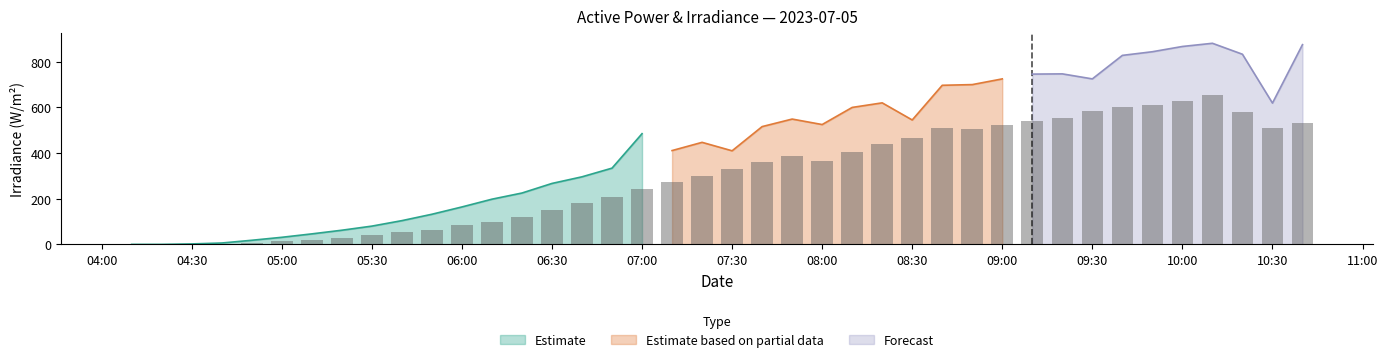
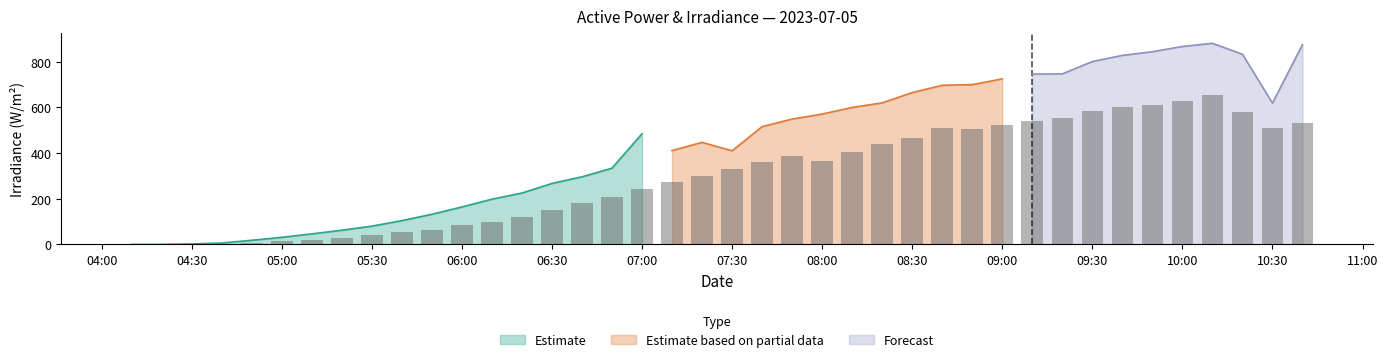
  {
    "Estimate": {
      "04:30": 0,
      "05:00": 30,
      "05:30": 80,
      "06:00": 160,
      "06:30": 270,
      "07:00": 490
    },
    "Estimate based on partial data": {
      "07:30": 410,
-     "08:00": 530,
-     "08:30": 550,
+     "08:00": 570,
+     "08:30": 670,
      "09:00": 730
    },
    "Forecast": {
-     "09:30": 730,
+     "09:30": 800,
      "10:00": 870,
      "10:30": 620
    }
  }
